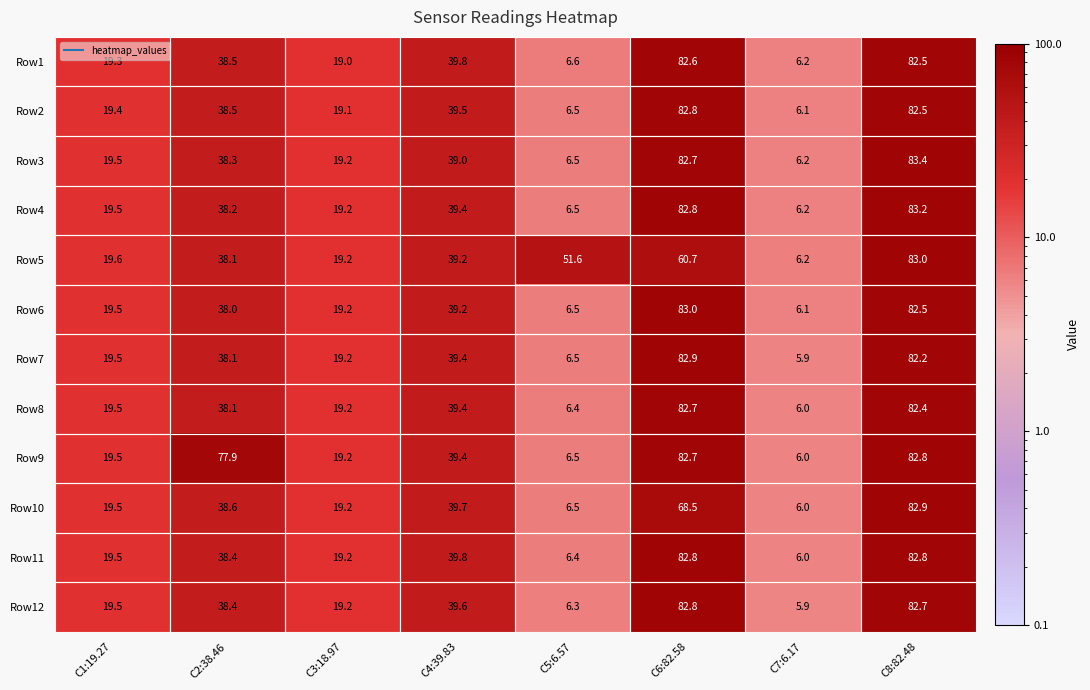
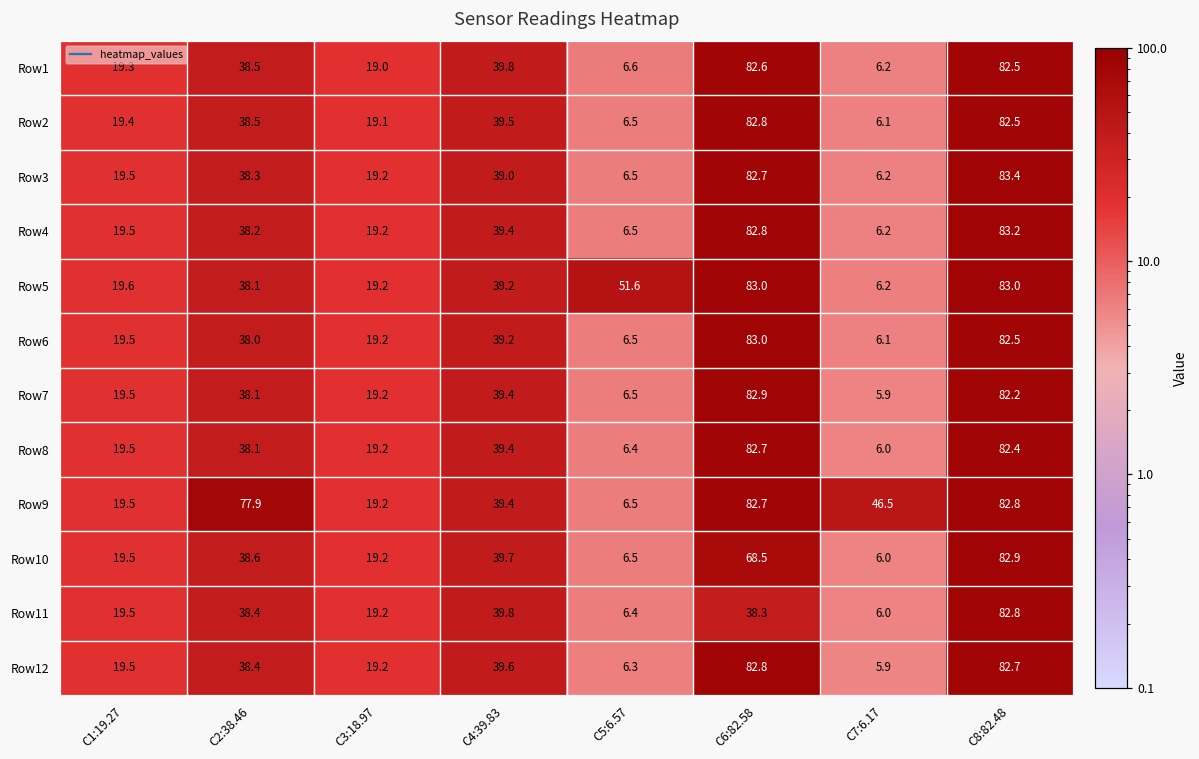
  {
    "Row1": {
      "C2:38.46": 38.5,
      "C3:18.97": 19.0,
      "C4:39.83": 39.8,
      "C5:6.57": 6.6,
      "C6:82.58": 82.6,
      "C7:6.17": 6.2,
      "C8:82.48": 82.5
    },
    "Row2": {
      "C1:19.27": 19.4,
      "C2:38.46": 38.5,
      "C3:18.97": 19.1,
      "C4:39.83": 39.5,
      "C5:6.57": 6.5,
      "C6:82.58": 82.8,
      "C7:6.17": 6.1,
      "C8:82.48": 82.5
    },
    "Row3": {
      "C1:19.27": 19.5,
      "C2:38.46": 38.3,
      "C3:18.97": 19.2,
      "C4:39.83": 39.0,
      "C5:6.57": 6.5,
      "C6:82.58": 82.7,
      "C7:6.17": 6.2,
      "C8:82.48": 83.4
    },
    "Row4": {
      "C1:19.27": 19.5,
      "C2:38.46": 38.2,
      "C3:18.97": 19.2,
      "C4:39.83": 39.4,
      "C5:6.57": 6.5,
      "C6:82.58": 82.8,
      "C7:6.17": 6.2,
      "C8:82.48": 83.2
    },
    "Row5": {
      "C1:19.27": 19.6,
      "C2:38.46": 38.1,
      "C3:18.97": 19.2,
      "C4:39.83": 39.2,
      "C5:6.57": 51.6,
-     "C6:82.58": 60.7,
+     "C6:82.58": 83.0,
      "C7:6.17": 6.2,
      "C8:82.48": 83.0
    },
    "Row6": {
      "C1:19.27": 19.5,
      "C2:38.46": 38.0,
      "C3:18.97": 19.2,
      "C4:39.83": 39.2,
      "C5:6.57": 6.5,
      "C6:82.58": 83.0,
      "C7:6.17": 6.1,
      "C8:82.48": 82.5
    },
    "Row7": {
      "C1:19.27": 19.5,
      "C2:38.46": 38.1,
      "C3:18.97": 19.2,
      "C4:39.83": 39.4,
      "C5:6.57": 6.5,
      "C6:82.58": 82.9,
      "C7:6.17": 5.9,
      "C8:82.48": 82.2
    },
    "Row8": {
      "C1:19.27": 19.5,
      "C2:38.46": 38.1,
      "C3:18.97": 19.2,
      "C4:39.83": 39.4,
      "C5:6.57": 6.4,
      "C6:82.58": 82.7,
      "C7:6.17": 6.0,
      "C8:82.48": 82.4
    },
    "Row9": {
      "C1:19.27": 19.5,
      "C2:38.46": 77.9,
      "C3:18.97": 19.2,
      "C4:39.83": 39.4,
      "C5:6.57": 6.5,
      "C6:82.58": 82.7,
-     "C7:6.17": 6.0,
+     "C7:6.17": 46.5,
      "C8:82.48": 82.8
    },
    "Row10": {
      "C1:19.27": 19.5,
      "C2:38.46": 38.6,
      "C3:18.97": 19.2,
      "C4:39.83": 39.7,
      "C5:6.57": 6.5,
      "C6:82.58": 68.5,
      "C7:6.17": 6.0,
      "C8:82.48": 82.9
    },
    "Row11": {
      "C1:19.27": 19.5,
      "C2:38.46": 38.4,
      "C3:18.97": 19.2,
      "C4:39.83": 39.8,
      "C5:6.57": 6.4,
-     "C6:82.58": 82.8,
+     "C6:82.58": 38.3,
      "C7:6.17": 6.0,
      "C8:82.48": 82.8
    },
    "Row12": {
      "C1:19.27": 19.5,
      "C2:38.46": 38.4,
      "C3:18.97": 19.2,
      "C4:39.83": 39.6,
      "C5:6.57": 6.3,
      "C6:82.58": 82.8,
      "C7:6.17": 5.9,
      "C8:82.48": 82.7
    }
  }
